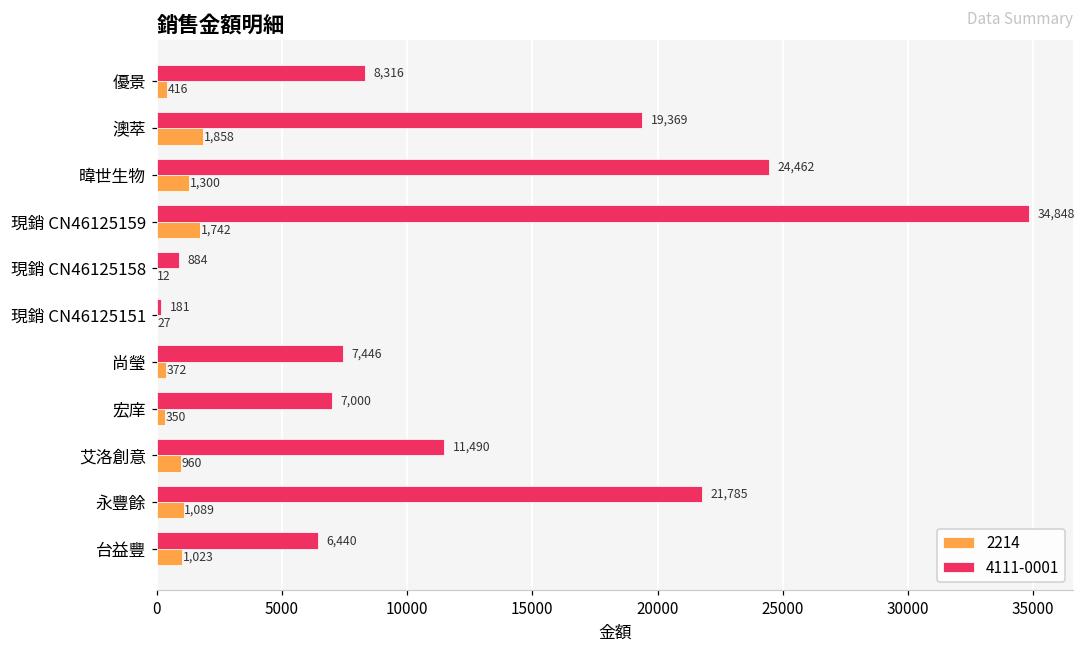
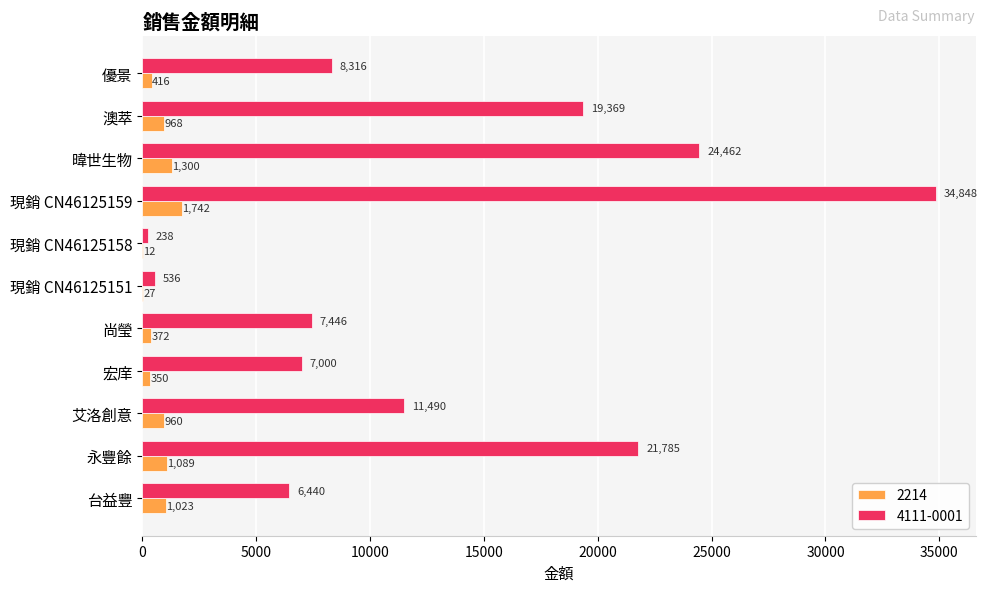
  {
    "2214": {
      "優景": "416",
-     "澳萃": "1,858",
+     "澳萃": "968",
      "暐世生物": "1,300",
      "現銷 CN46125159": "1,742",
      "現銷 CN46125158": "12",
      "現銷 CN46125151": "27",
      "尚瑩": "372",
      "宏庠": "350",
      "艾洛創意": "960",
      "永豐餘": "1,089",
      "台益豐": "1,023"
    },
    "4111-0001": {
      "優景": "8,316",
      "澳萃": "19,369",
      "暐世生物": "24,462",
      "現銷 CN46125159": "34,848",
-     "現銷 CN46125158": "884",
-     "現銷 CN46125151": "181",
+     "現銷 CN46125158": "238",
+     "現銷 CN46125151": "536",
      "尚瑩": "7,446",
      "宏庠": "7,000",
      "艾洛創意": "11,490",
      "永豐餘": "21,785",
      "台益豐": "6,440"
    }
  }
